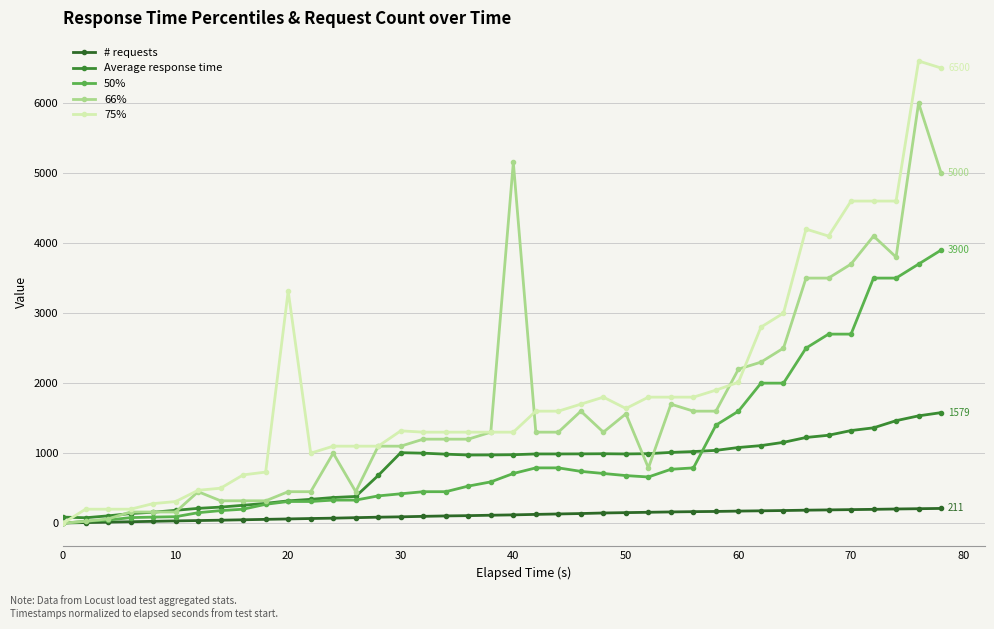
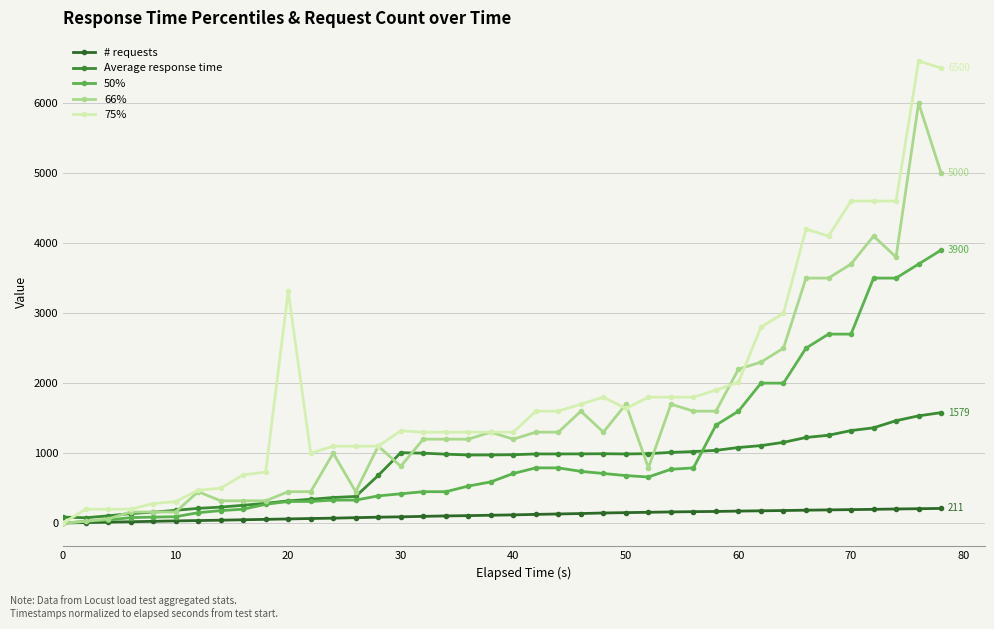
  {
    "66%": {
      "20": 500,
-     "30": 1100,
-     "40": 5200,
-     "50": 1600,
+     "30": 800,
+     "40": 1200,
+     "50": 1700,
      "60": 2200,
      "70": 3700
    },
    "75%": {
      "10": 300,
      "20": 3300,
      "30": 1300,
      "40": 1300,
      "50": 1600,
      "60": 2000,
      "70": 4600
    }
  }
